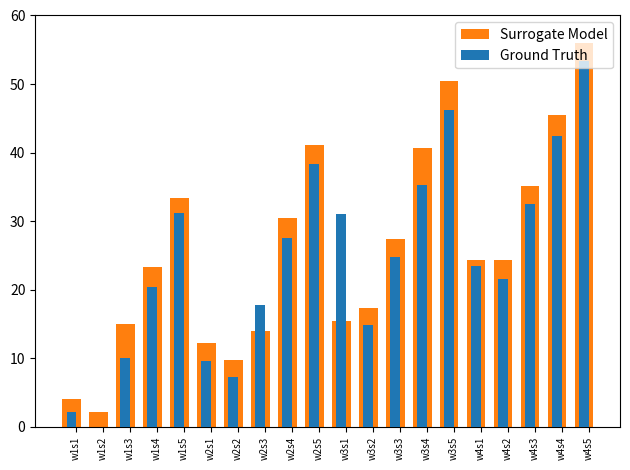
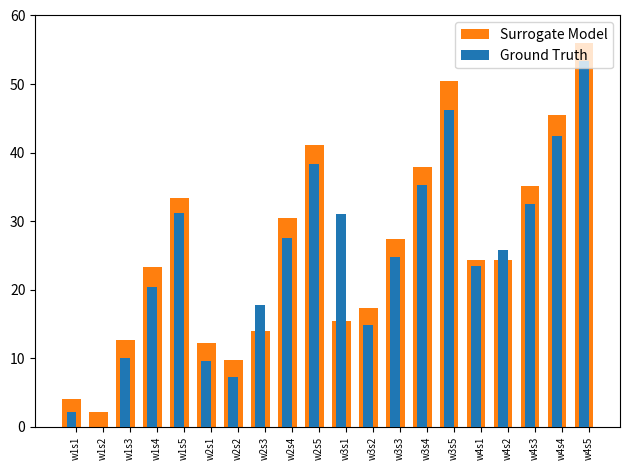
  {
    "Surrogate Model": {
      "w1s1": 4,
      "w1s2": 2,
-     "w1s3": 15,
+     "w1s3": 13,
      "w1s4": 23,
      "w1s5": 33,
      "w2s1": 12,
      "w2s2": 10,
      "w2s4": 30,
      "w2s5": 41,
      "w3s2": 17,
      "w3s3": 27,
-     "w3s4": 41,
+     "w3s4": 38,
      "w3s5": 51,
      "w4s1": 24,
      "w4s3": 35,
      "w4s4": 45
    },
    "Ground Truth": {
      "w1s2": 0,
      "w2s3": 18,
      "w3s1": 31,
-     "w4s2": 22
+     "w4s2": 26
    }
  }
